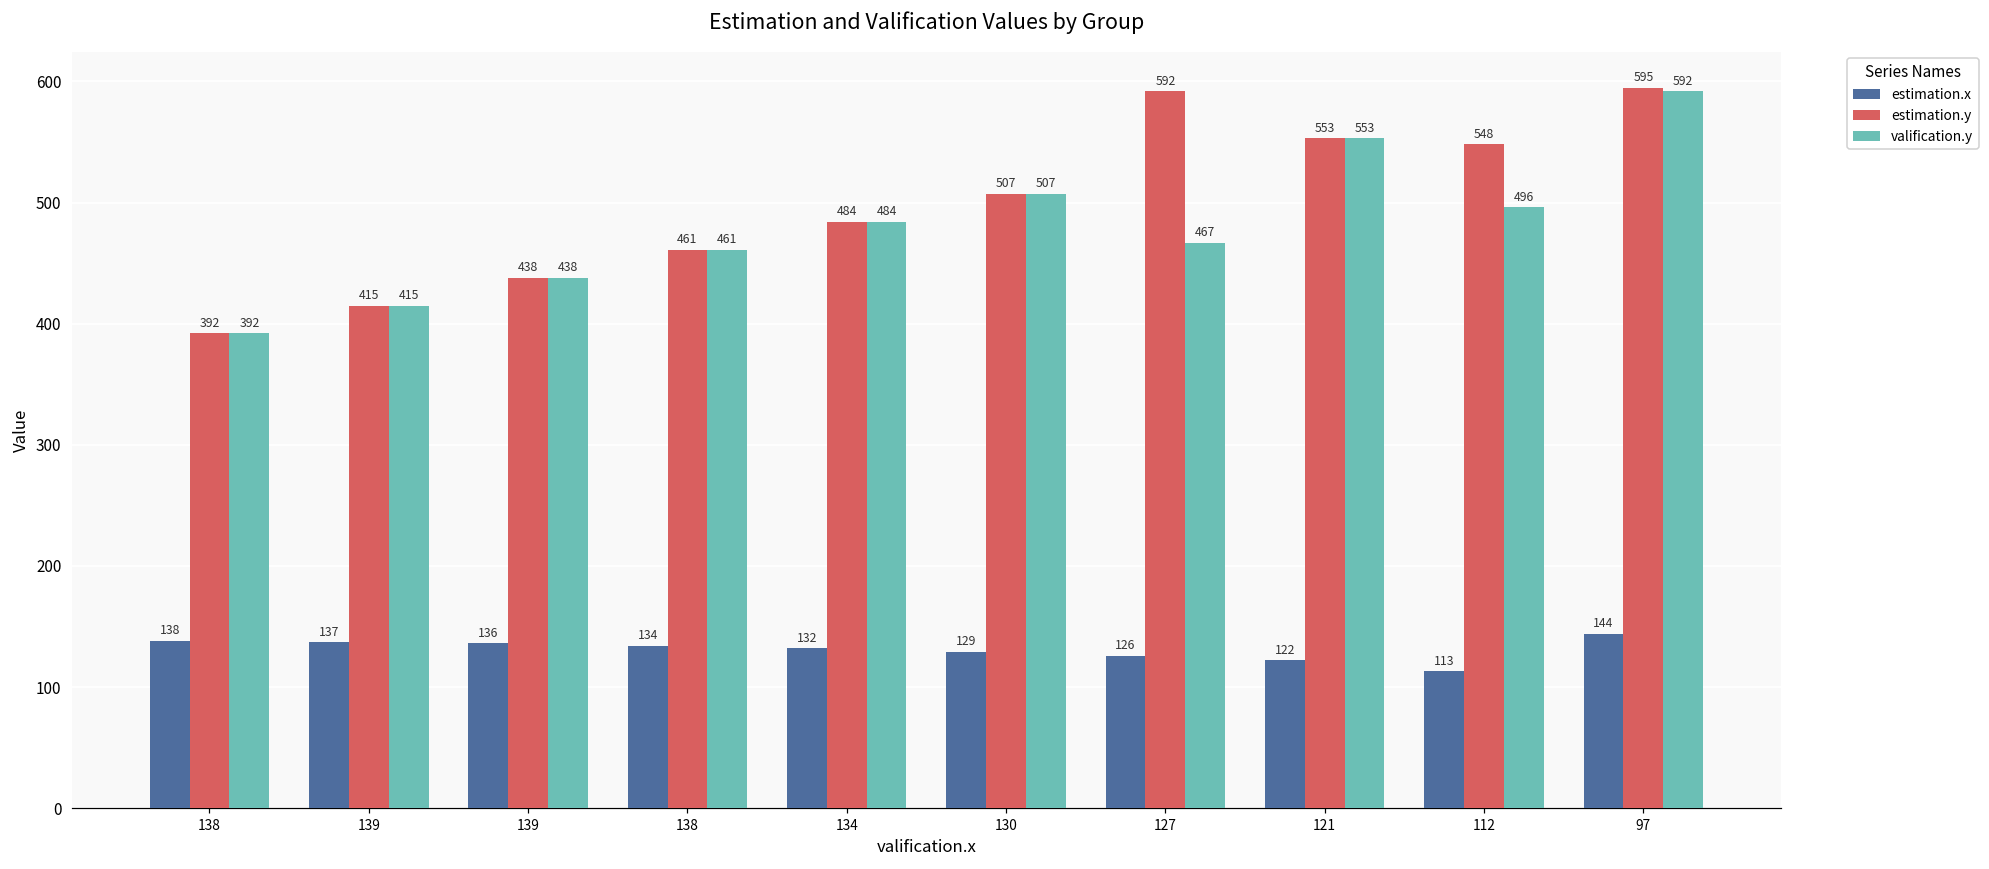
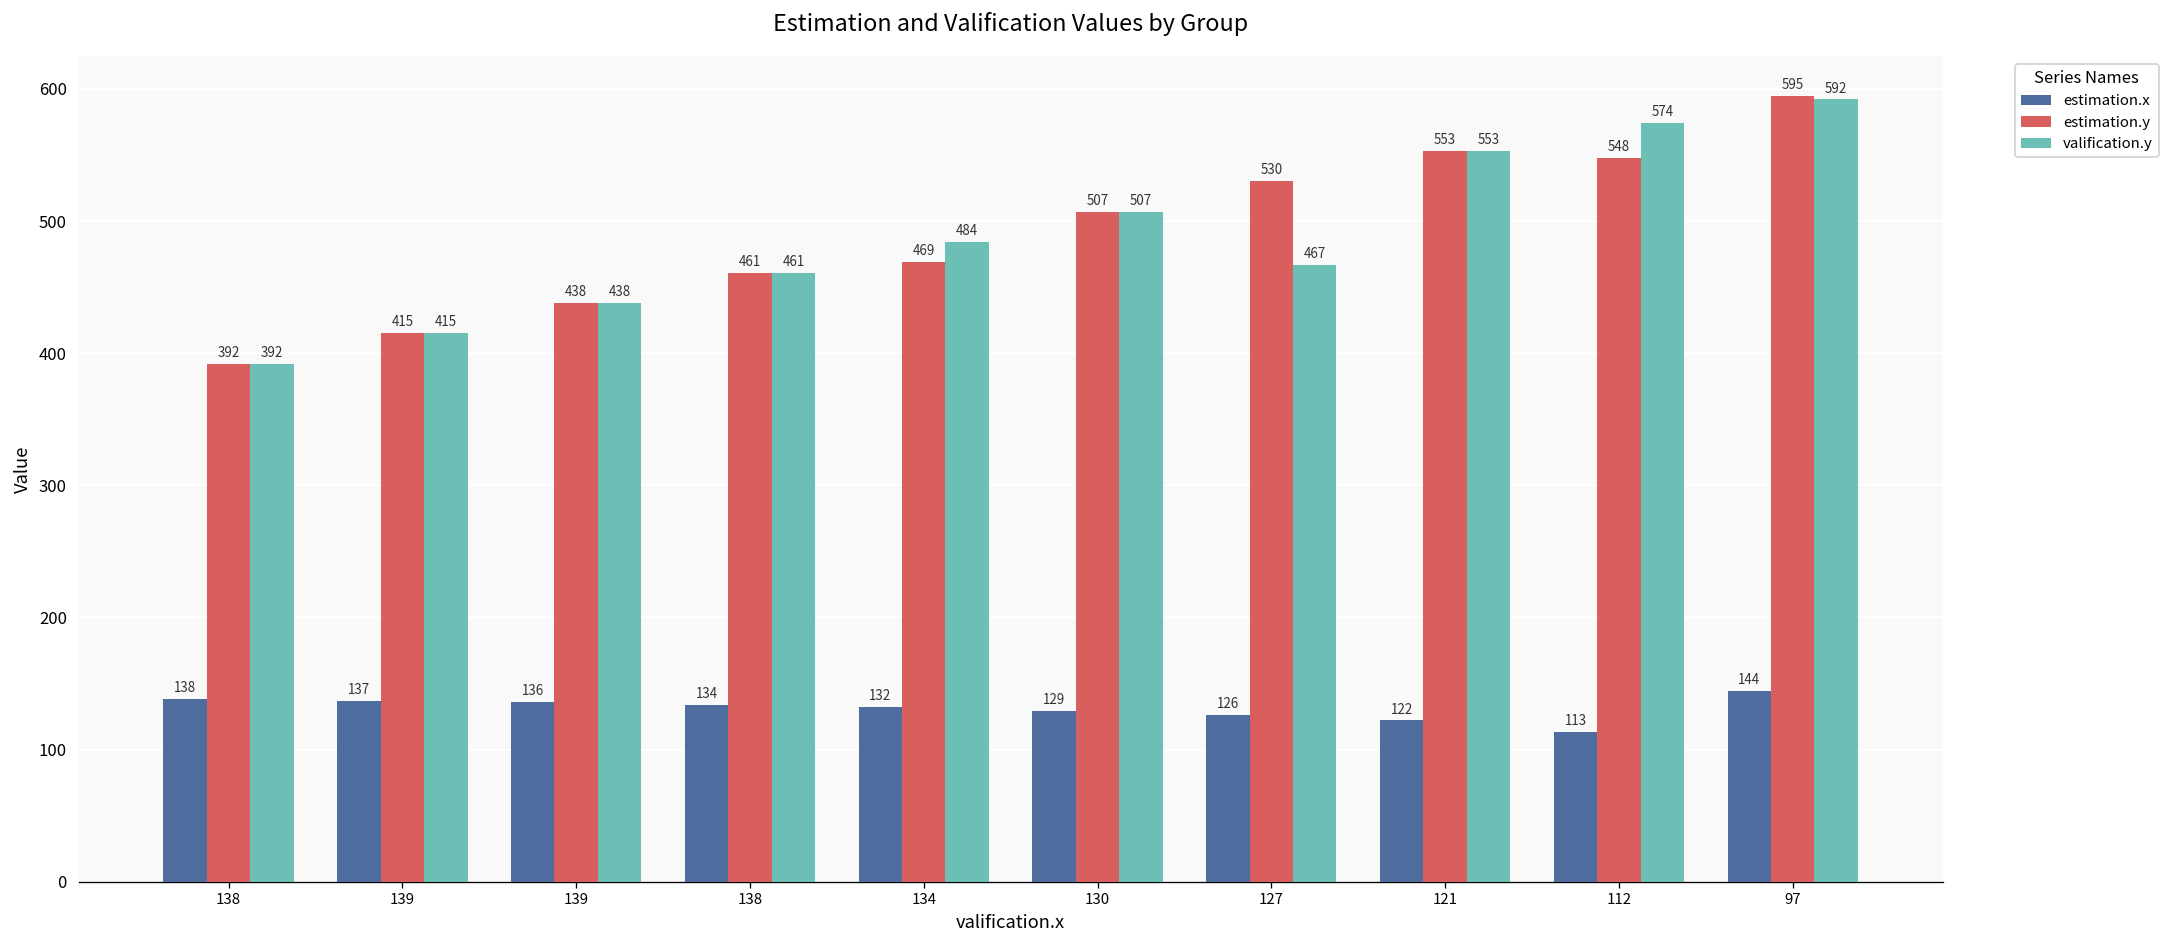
  {
    "estimation.x": {
      "134": 132,
      "130": 129,
      "127": 126,
      "121": 122,
      "112": 113,
      "97": 144
    },
    "estimation.y": {
-     "134": 484,
+     "134": 469,
      "130": 507,
-     "127": 592,
+     "127": 530,
      "121": 553,
      "112": 548,
      "97": 595
    },
    "valification.y": {
      "134": 484,
      "130": 507,
      "127": 467,
      "121": 553,
-     "112": 496,
+     "112": 574,
      "97": 592
    }
  }
